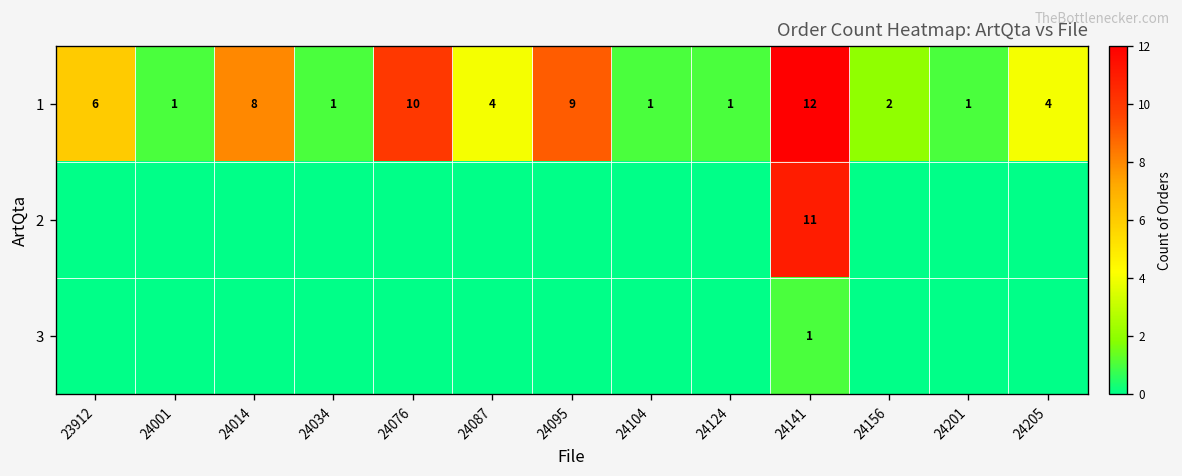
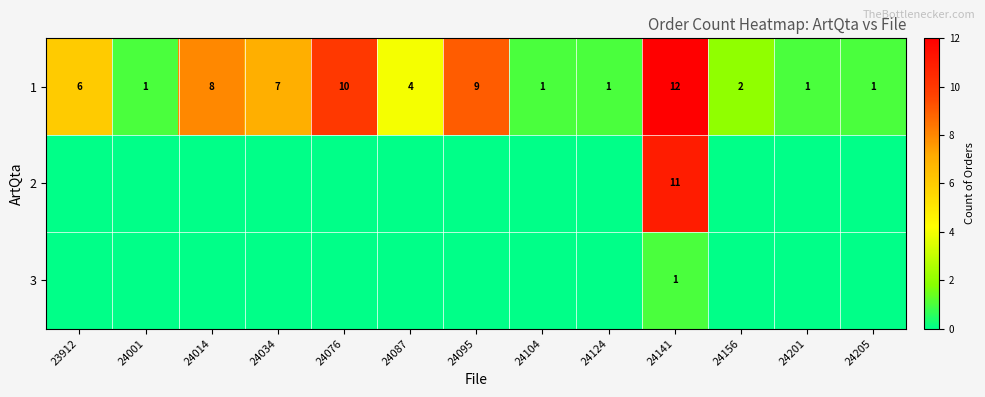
  {
    "1": {
      "23912": 6,
      "24001": 1,
      "24014": 8,
-     "24034": 1,
+     "24034": 7,
      "24076": 10,
      "24087": 4,
      "24095": 9,
      "24104": 1,
      "24124": 1,
      "24141": 12,
      "24156": 2,
      "24201": 1,
-     "24205": 4
+     "24205": 1
    },
    "2": {
      "24141": 11
    },
    "3": {
      "24141": 1
    }
  }
